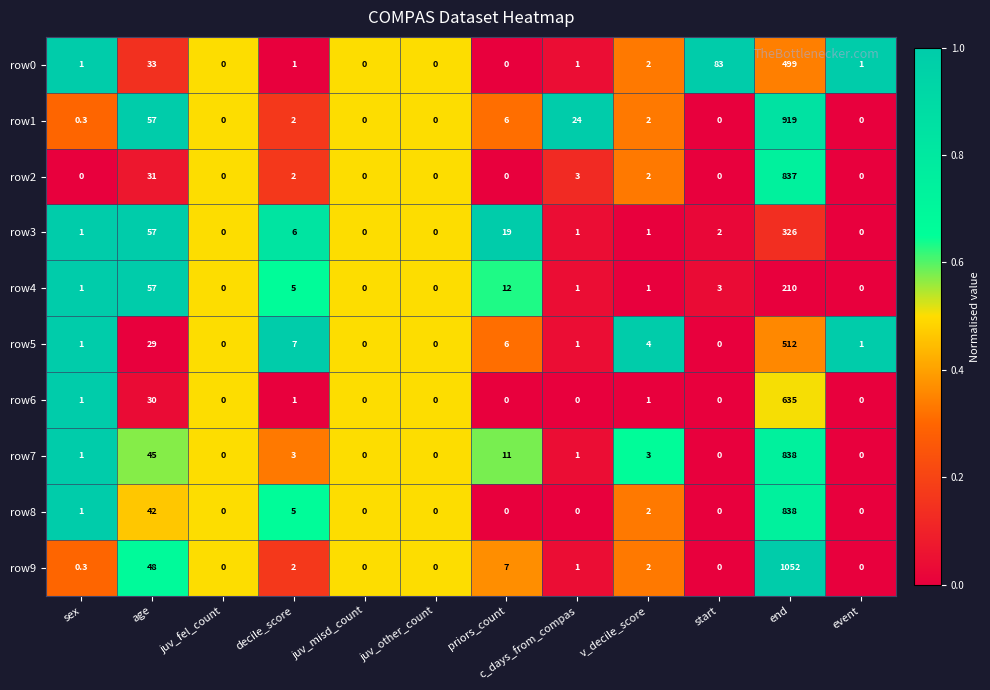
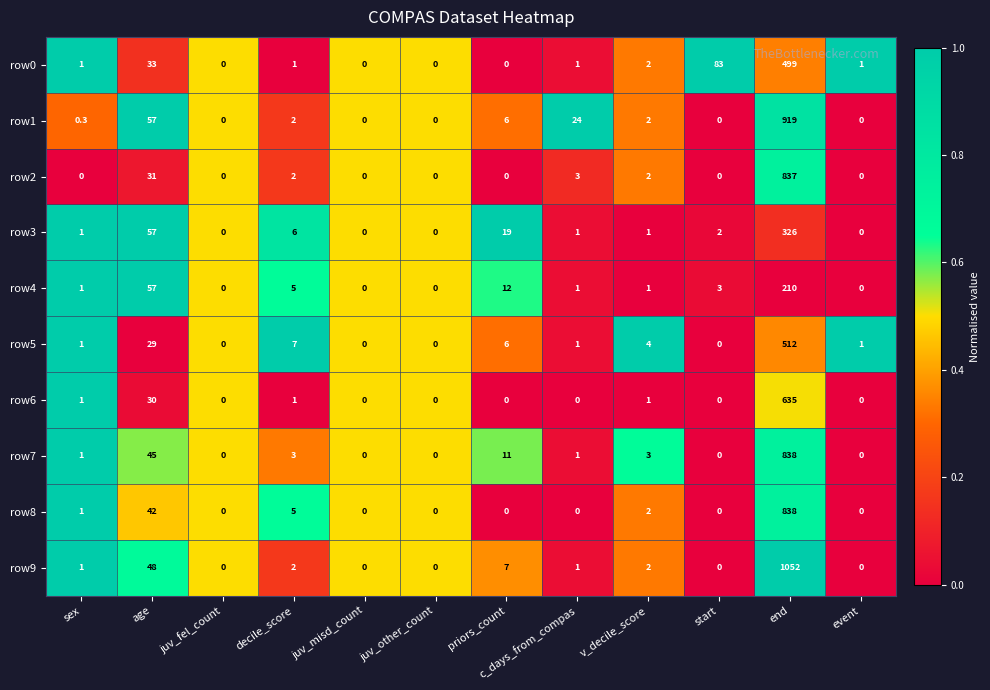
  {
    "row0": {
      "sex": 1,
      "age": 33,
      "juv_fel_count": 0,
      "decile_score": 1,
      "juv_misd_count": 0,
      "juv_other_count": 0,
      "priors_count": 0,
      "c_days_from_compas": 1,
      "v_decile_score": 2,
      "start": 83,
      "event": 1
    },
    "row1": {
      "sex": 0.3,
      "age": 57,
      "juv_fel_count": 0,
      "decile_score": 2,
      "juv_misd_count": 0,
      "juv_other_count": 0,
      "priors_count": 6,
      "c_days_from_compas": 24,
      "v_decile_score": 2,
      "start": 0,
      "end": 919,
      "event": 0
    },
    "row2": {
      "sex": 0,
      "age": 31,
      "juv_fel_count": 0,
      "decile_score": 2,
      "juv_misd_count": 0,
      "juv_other_count": 0,
      "priors_count": 0,
      "c_days_from_compas": 3,
      "v_decile_score": 2,
      "start": 0,
      "end": 837,
      "event": 0
    },
    "row3": {
      "sex": 1,
      "age": 57,
      "juv_fel_count": 0,
      "decile_score": 6,
      "juv_misd_count": 0,
      "juv_other_count": 0,
      "priors_count": 19,
      "c_days_from_compas": 1,
      "v_decile_score": 1,
      "start": 2,
      "end": 326,
      "event": 0
    },
    "row4": {
      "sex": 1,
      "age": 57,
      "juv_fel_count": 0,
      "decile_score": 5,
      "juv_misd_count": 0,
      "juv_other_count": 0,
      "priors_count": 12,
      "c_days_from_compas": 1,
      "v_decile_score": 1,
      "start": 3,
      "end": 210,
      "event": 0
    },
    "row5": {
      "sex": 1,
      "age": 29,
      "juv_fel_count": 0,
      "decile_score": 7,
      "juv_misd_count": 0,
      "juv_other_count": 0,
      "priors_count": 6,
      "c_days_from_compas": 1,
      "v_decile_score": 4,
      "start": 0,
      "end": 512,
      "event": 1
    },
    "row6": {
      "sex": 1,
      "age": 30,
      "juv_fel_count": 0,
      "decile_score": 1,
      "juv_misd_count": 0,
      "juv_other_count": 0,
      "priors_count": 0,
      "c_days_from_compas": 0,
      "v_decile_score": 1,
      "start": 0,
      "end": 635,
      "event": 0
    },
    "row7": {
      "sex": 1,
      "age": 45,
      "juv_fel_count": 0,
      "decile_score": 3,
      "juv_misd_count": 0,
      "juv_other_count": 0,
      "priors_count": 11,
      "c_days_from_compas": 1,
      "v_decile_score": 3,
      "start": 0,
      "end": 838,
      "event": 0
    },
    "row8": {
      "sex": 1,
      "age": 42,
      "juv_fel_count": 0,
      "decile_score": 5,
      "juv_misd_count": 0,
      "juv_other_count": 0,
      "priors_count": 0,
      "c_days_from_compas": 0,
      "v_decile_score": 2,
      "start": 0,
      "end": 838,
      "event": 0
    },
    "row9": {
-     "sex": 0.3,
+     "sex": 1,
      "age": 48,
      "juv_fel_count": 0,
      "decile_score": 2,
      "juv_misd_count": 0,
      "juv_other_count": 0,
      "priors_count": 7,
      "c_days_from_compas": 1,
      "v_decile_score": 2,
      "start": 0,
      "end": 1052,
      "event": 0
    }
  }
